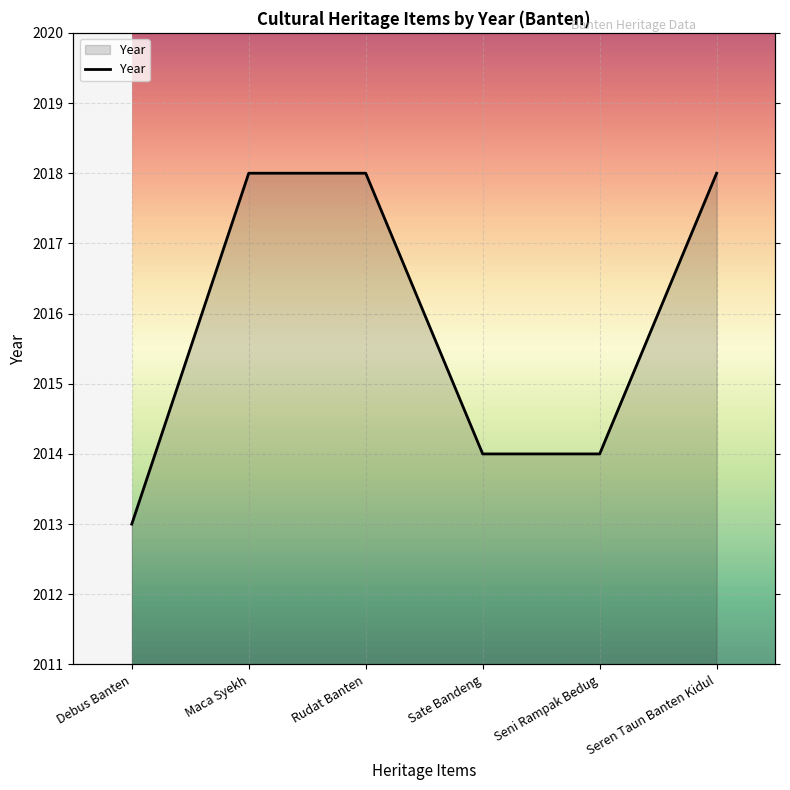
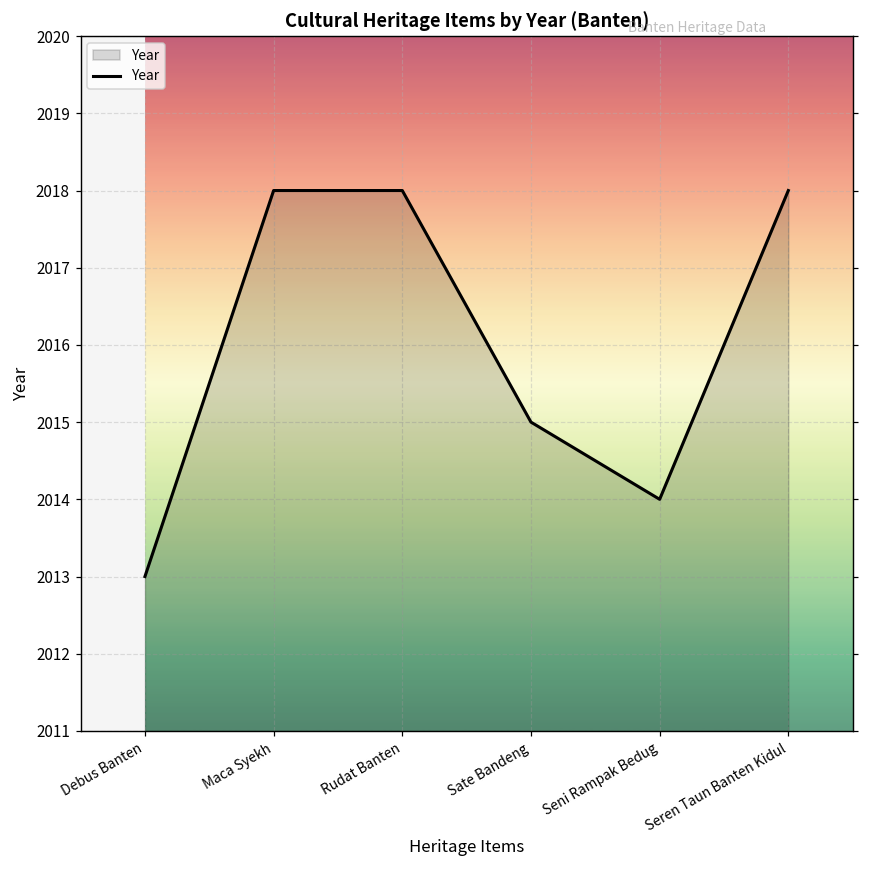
  {
    "Debus Banten": 2013,
    "Maca Syekh": 2018,
    "Rudat Banten": 2018,
-   "Sate Bandeng": 2014,
+   "Sate Bandeng": 2015,
    "Seni Rampak Bedug": 2014,
    "Seren Taun Banten Kidul": 2018
  }
